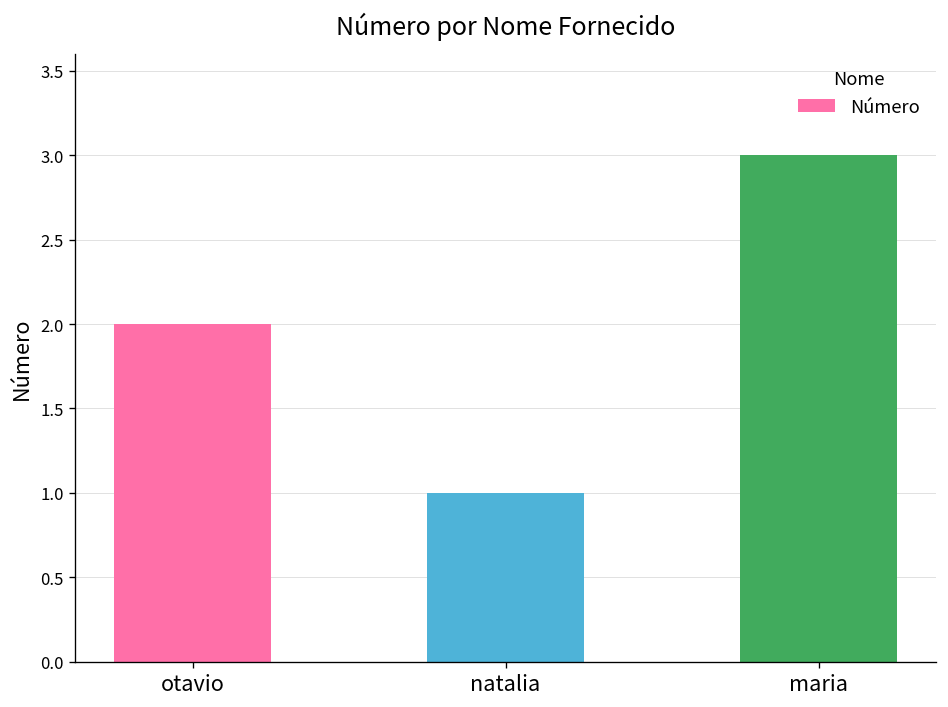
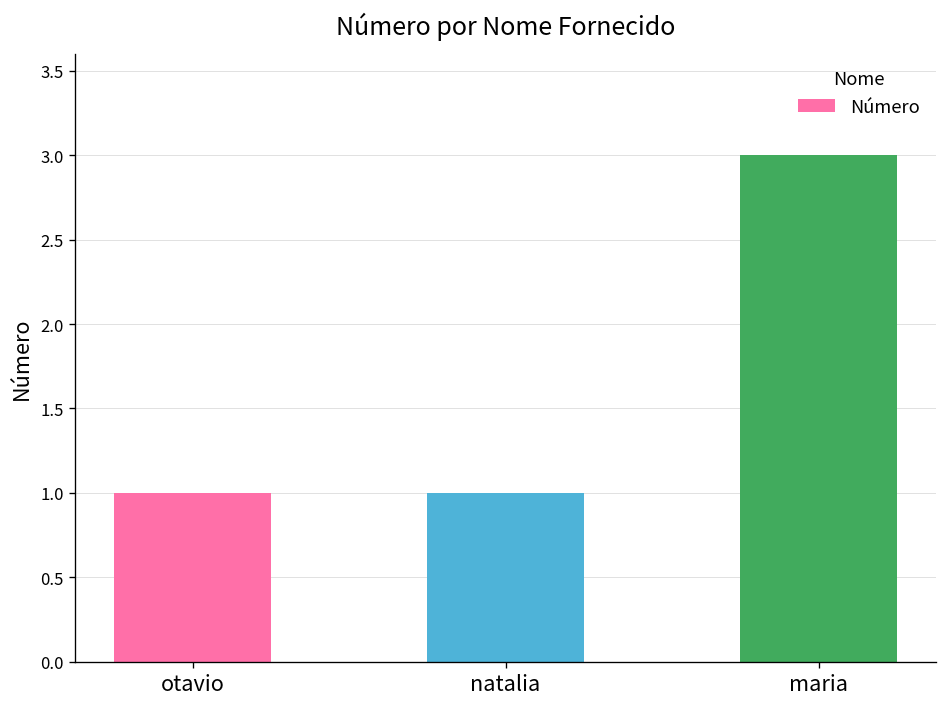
  {
-   "otavio": 2,
+   "otavio": 1,
    "natalia": 1,
    "maria": 3
  }
